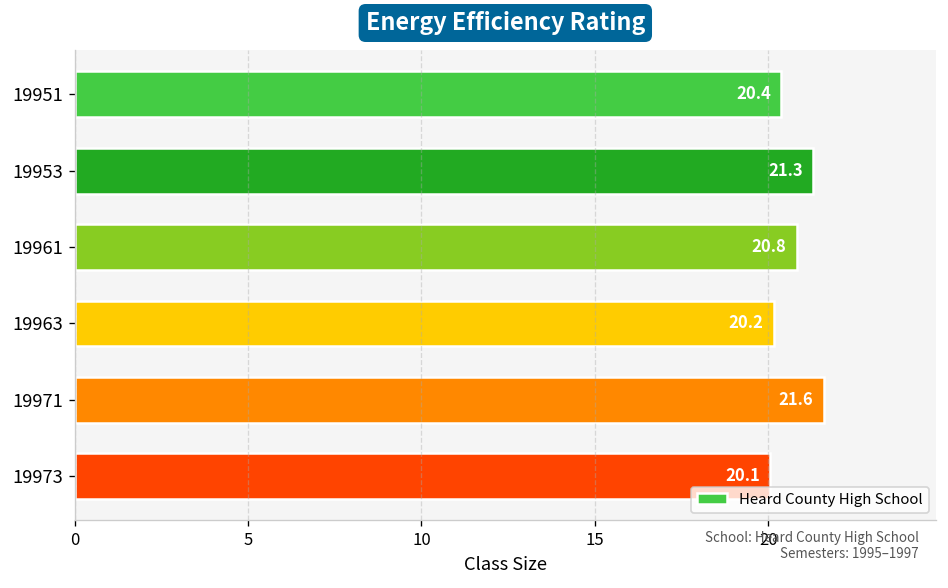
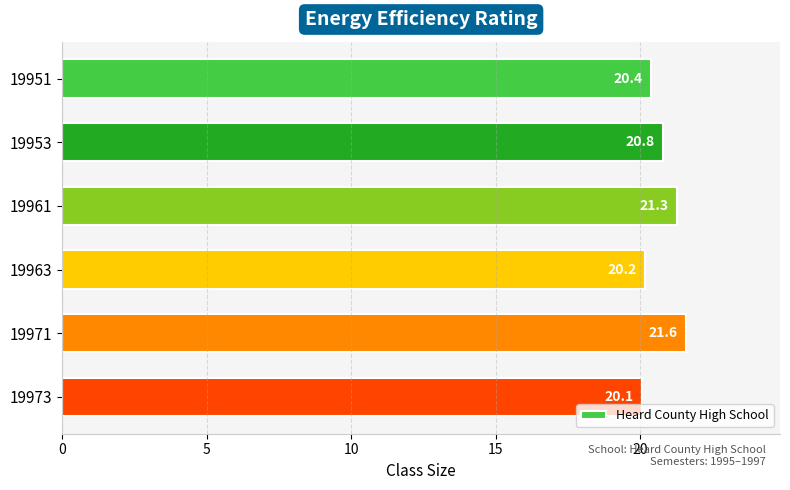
  {
    "19951": 20.4,
-   "19953": 21.3,
-   "19961": 20.8,
+   "19953": 20.8,
+   "19961": 21.3,
    "19963": 20.2,
    "19971": 21.6,
    "19973": 20.1
  }
